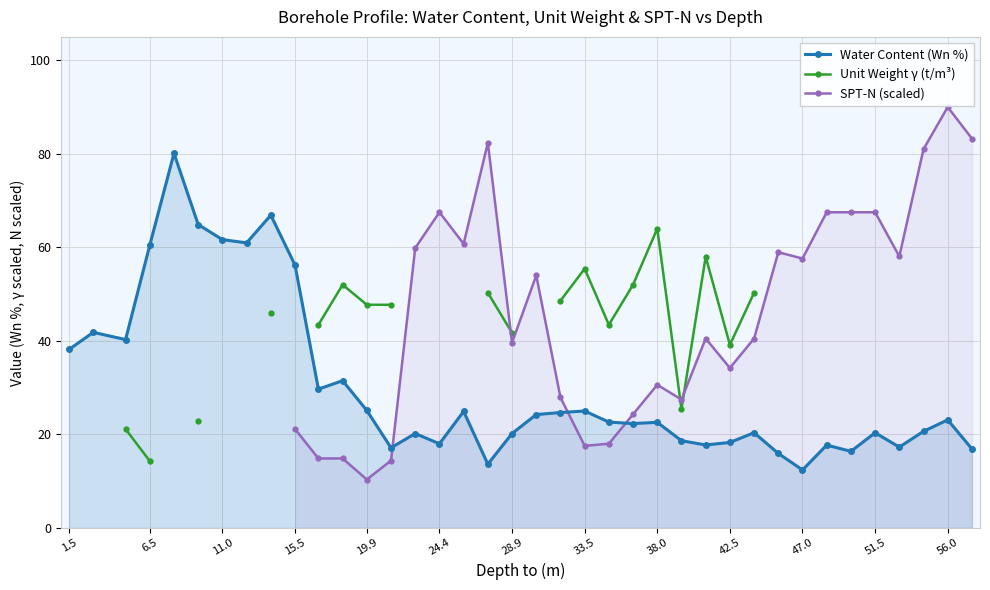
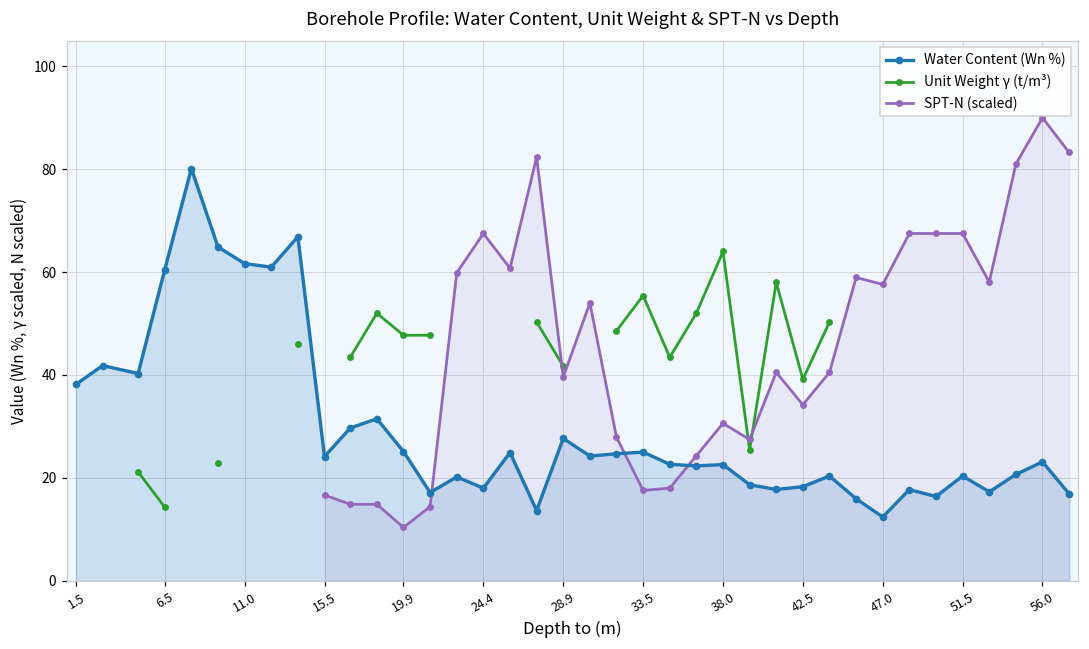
  {
    "Water Content (Wn %)": {
      "1.5": 38,
      "6.5": 60,
      "11.0": 62,
-     "15.5": 56,
+     "15.5": 24,
      "19.9": 25,
      "24.4": 18,
-     "28.9": 20,
+     "28.9": 28,
      "33.5": 25,
      "38.0": 23,
      "42.5": 18,
      "47.0": 12,
      "51.5": 20,
      "56.0": 23
    },
    "Unit Weight γ (t/m³)": {
      "6.5": 14,
      "19.9": 48,
      "28.9": 42,
      "33.5": 55,
      "38.0": 64,
      "42.5": 39
    },
    "SPT-N (scaled)": {
-     "15.5": 21,
+     "15.5": 17,
      "19.9": 10,
      "24.4": 68,
      "28.9": 40,
      "33.5": 18,
      "38.0": 31,
      "42.5": 34,
      "47.0": 58,
      "51.5": 68,
      "56.0": 90
    }
  }
